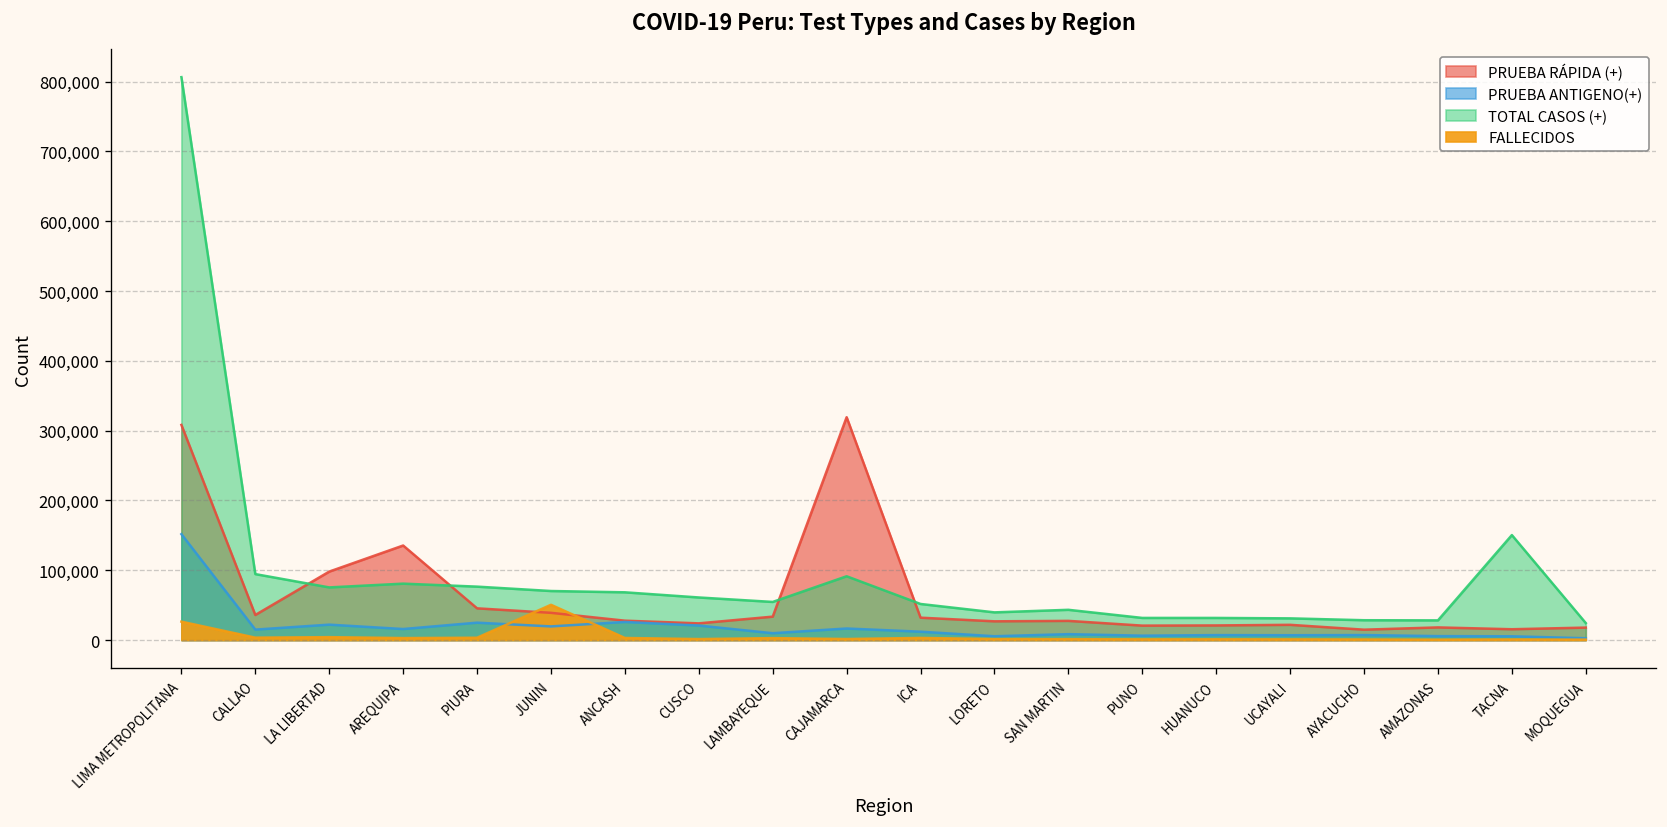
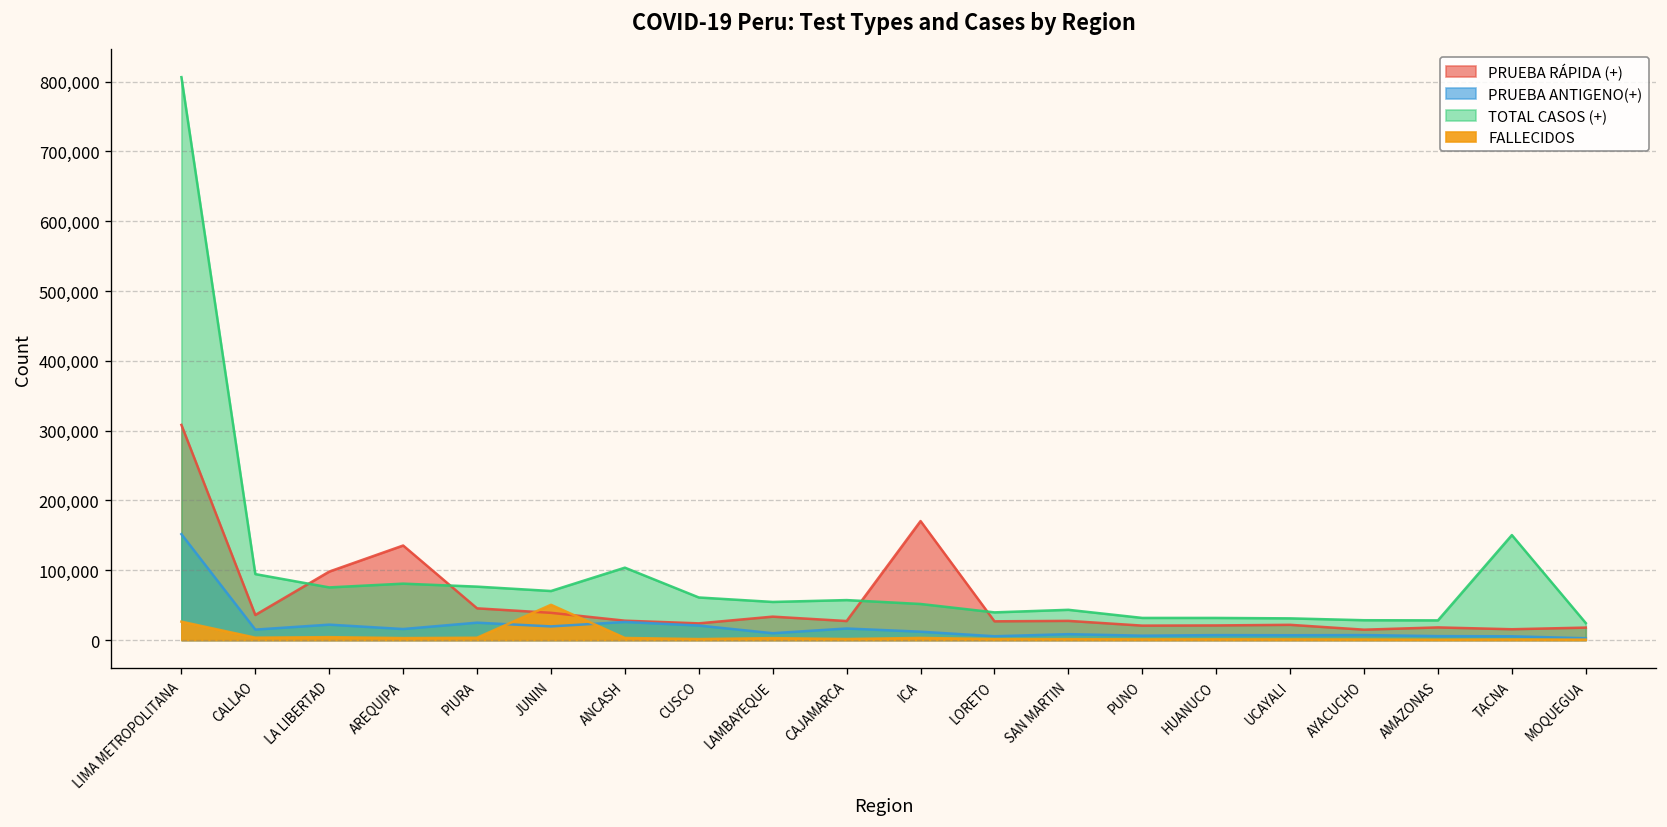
  {
    "PRUEBA RÁPIDA (+)": {
      "LIMA METROPOLITANA": "310,000",
      "CALLAO": "40,000",
      "LA LIBERTAD": "100,000",
      "AREQUIPA": "140,000",
      "PIURA": "50,000",
      "JUNIN": "40,000",
      "LAMBAYEQUE": "30,000",
-     "CAJAMARCA": "320,000",
-     "ICA": "30,000",
+     "CAJAMARCA": "30,000",
+     "ICA": "170,000",
      "LORETO": "30,000",
      "SAN MARTIN": "30,000",
      "PUNO": "20,000",
      "HUANUCO": "20,000",
      "UCAYALI": "20,000",
      "AYACUCHO": "10,000",
      "AMAZONAS": "20,000",
      "TACNA": "20,000",
      "MOQUEGUA": "20,000"
    },
    "PRUEBA ANTIGENO(+)": {
      "LIMA METROPOLITANA": "150,000",
      "CALLAO": "10,000",
      "LA LIBERTAD": "20,000",
      "AREQUIPA": "20,000",
      "PIURA": "20,000",
      "JUNIN": "20,000",
      "LAMBAYEQUE": "10,000",
      "CAJAMARCA": "20,000",
      "ICA": "10,000",
      "SAN MARTIN": "10,000",
      "PUNO": "10,000",
      "HUANUCO": "10,000",
      "UCAYALI": "10,000",
      "AYACUCHO": "10,000",
      "AMAZONAS": "10,000",
      "TACNA": "10,000"
    },
    "TOTAL CASOS (+)": {
      "LIMA METROPOLITANA": "810,000",
      "CALLAO": "90,000",
      "LA LIBERTAD": "80,000",
      "AREQUIPA": "80,000",
      "PIURA": "80,000",
      "JUNIN": "70,000",
-     "ANCASH": "70,000",
+     "ANCASH": "100,000",
      "CUSCO": "60,000",
      "LAMBAYEQUE": "50,000",
-     "CAJAMARCA": "90,000",
+     "CAJAMARCA": "60,000",
      "ICA": "50,000",
      "LORETO": "40,000",
      "SAN MARTIN": "40,000",
      "PUNO": "30,000",
      "HUANUCO": "30,000",
      "UCAYALI": "30,000",
      "AYACUCHO": "30,000",
      "AMAZONAS": "30,000",
      "TACNA": "150,000",
      "MOQUEGUA": "20,000"
    },
    "FALLECIDOS": {
      "LIMA METROPOLITANA": "30,000",
      "CALLAO": "0",
      "LA LIBERTAD": "0",
      "AREQUIPA": "0",
      "PIURA": "0",
      "JUNIN": "50,000",
      "ANCASH": "0",
      "CUSCO": "0",
      "LAMBAYEQUE": "0",
      "CAJAMARCA": "0",
      "ICA": "0",
      "SAN MARTIN": "0",
      "PUNO": "0",
      "HUANUCO": "0",
      "UCAYALI": "0",
      "AYACUCHO": "0",
      "AMAZONAS": "0",
      "TACNA": "0"
    }
  }
